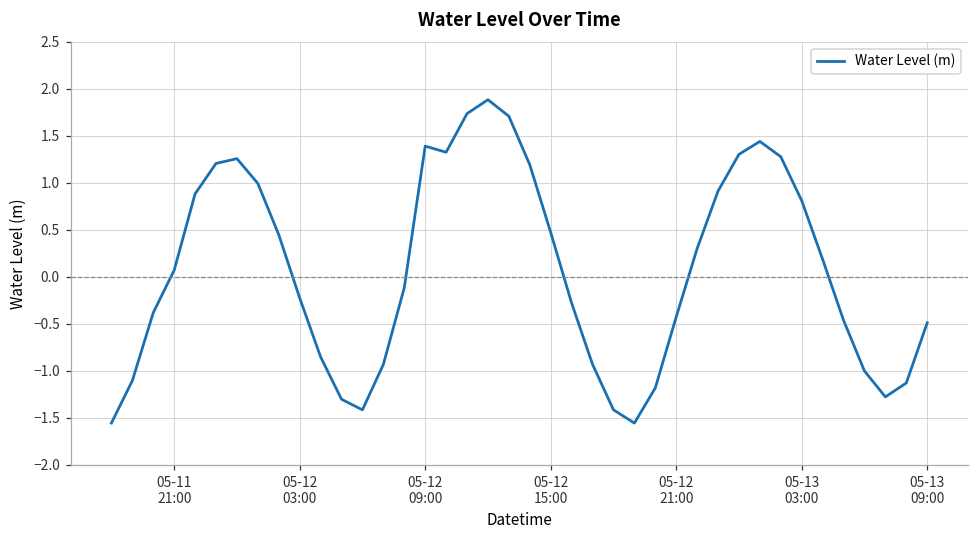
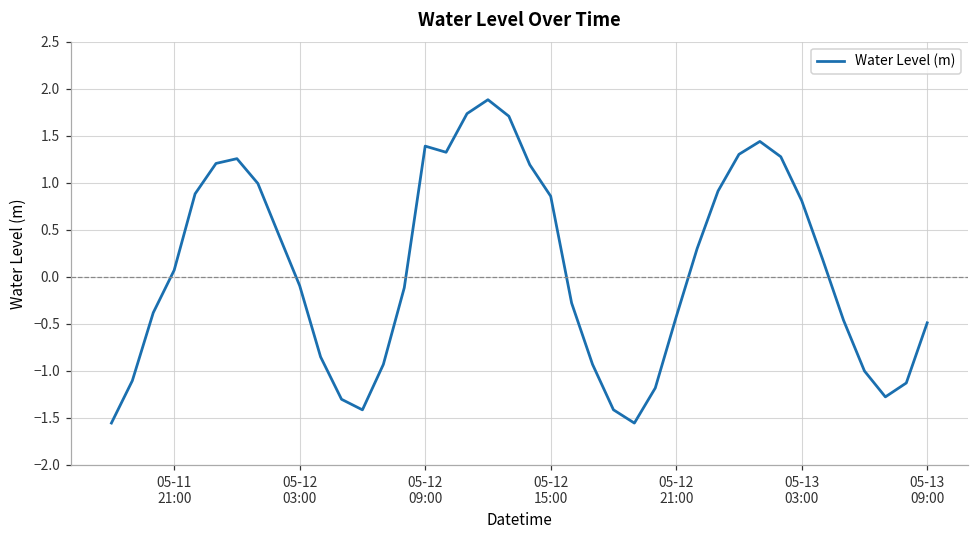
  {
    "05-11 21:00": 0.1,
-   "05-12 03:00": -0.2,
+   "05-12 03:00": -0.1,
    "05-12 09:00": 1.4,
-   "05-12 15:00": 0.5,
+   "05-12 15:00": 0.9,
    "05-12 21:00": -0.4,
    "05-13 03:00": 0.8,
    "05-13 09:00": -0.5
  }
